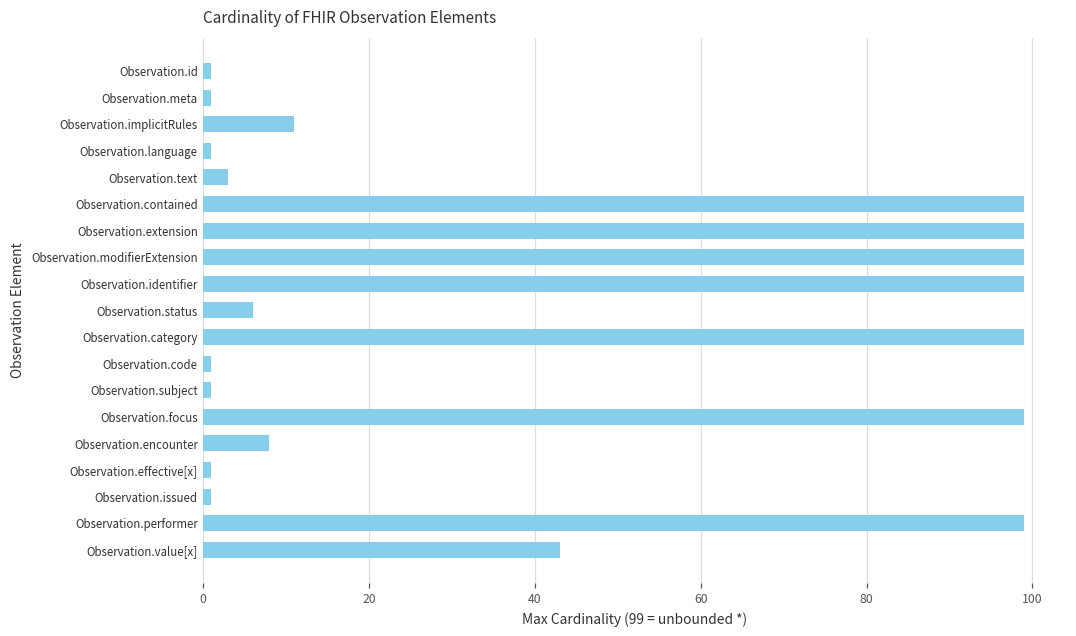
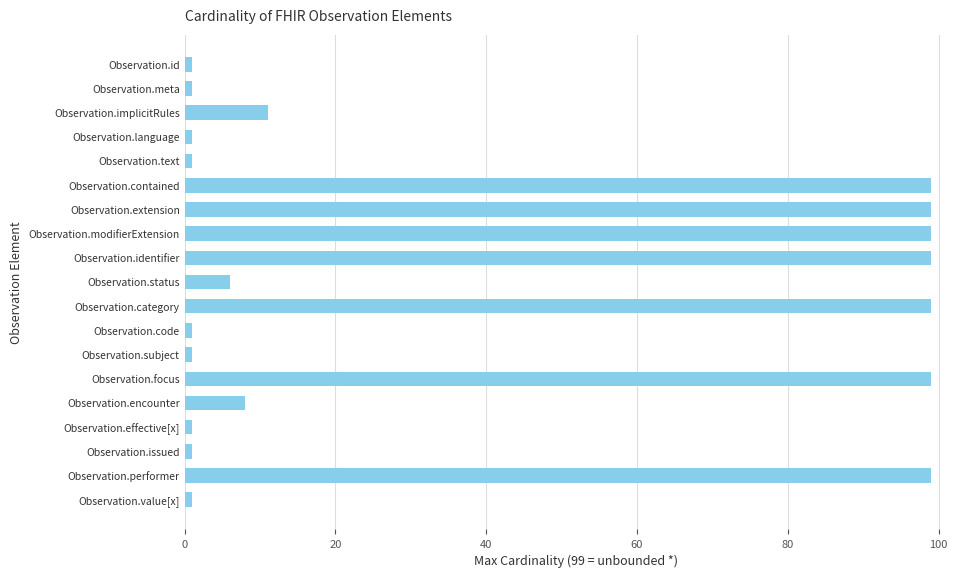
  {
    "Observation.id": 1,
    "Observation.meta": 1,
    "Observation.implicitRules": 11,
    "Observation.language": 1,
-   "Observation.text": 3,
+   "Observation.text": 1,
    "Observation.contained": 99,
    "Observation.extension": 99,
    "Observation.modifierExtension": 99,
    "Observation.identifier": 99,
    "Observation.status": 6,
    "Observation.category": 99,
    "Observation.code": 1,
    "Observation.subject": 1,
    "Observation.focus": 99,
    "Observation.encounter": 8,
    "Observation.effective[x]": 1,
    "Observation.issued": 1,
    "Observation.performer": 99,
-   "Observation.value[x]": 43
+   "Observation.value[x]": 1
  }
